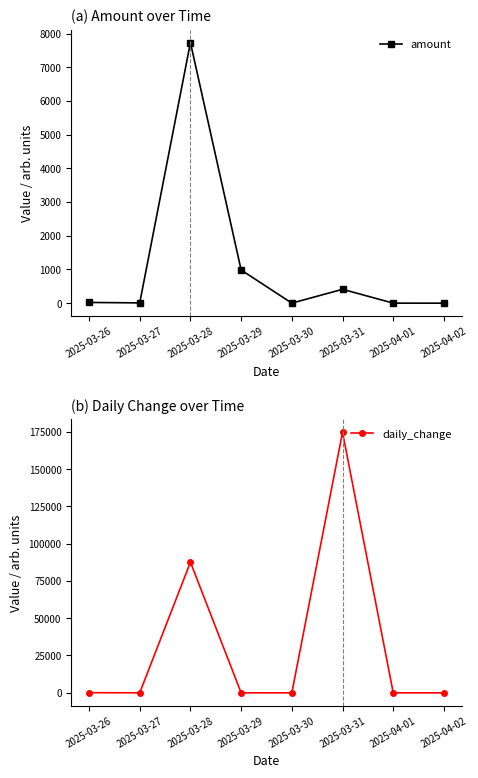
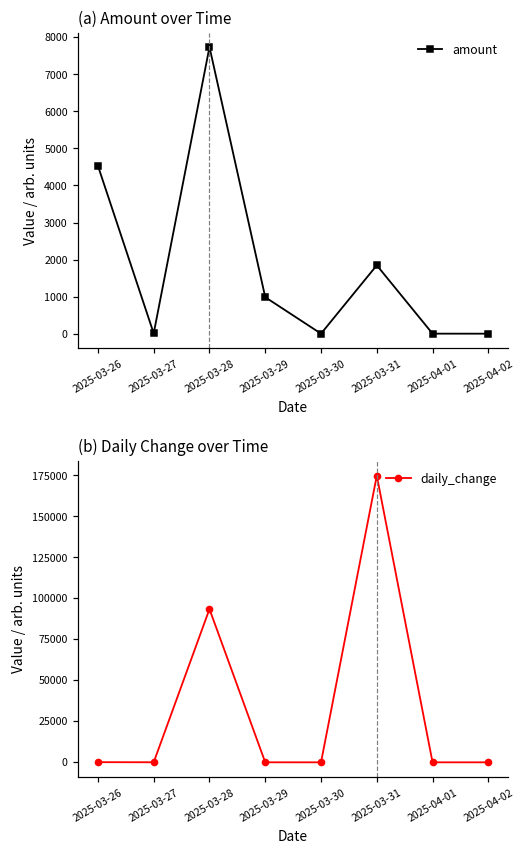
  {
    "(a) Amount over Time": {
-     "2025-03-26": 0,
+     "2025-03-26": 4500,
      "2025-03-27": 0,
      "2025-03-28": 7700,
      "2025-03-29": 1000,
      "2025-03-30": 0,
-     "2025-03-31": 400,
+     "2025-03-31": 1800,
      "2025-04-01": 0,
      "2025-04-02": 0
    },
    "(b) Daily Change over Time": {
      "2025-03-26": 0,
      "2025-03-27": 0,
-     "2025-03-28": 88000,
+     "2025-03-28": 93000,
      "2025-03-29": 0,
      "2025-03-30": 0,
      "2025-03-31": 175000,
      "2025-04-01": 0,
      "2025-04-02": 0
    }
  }
